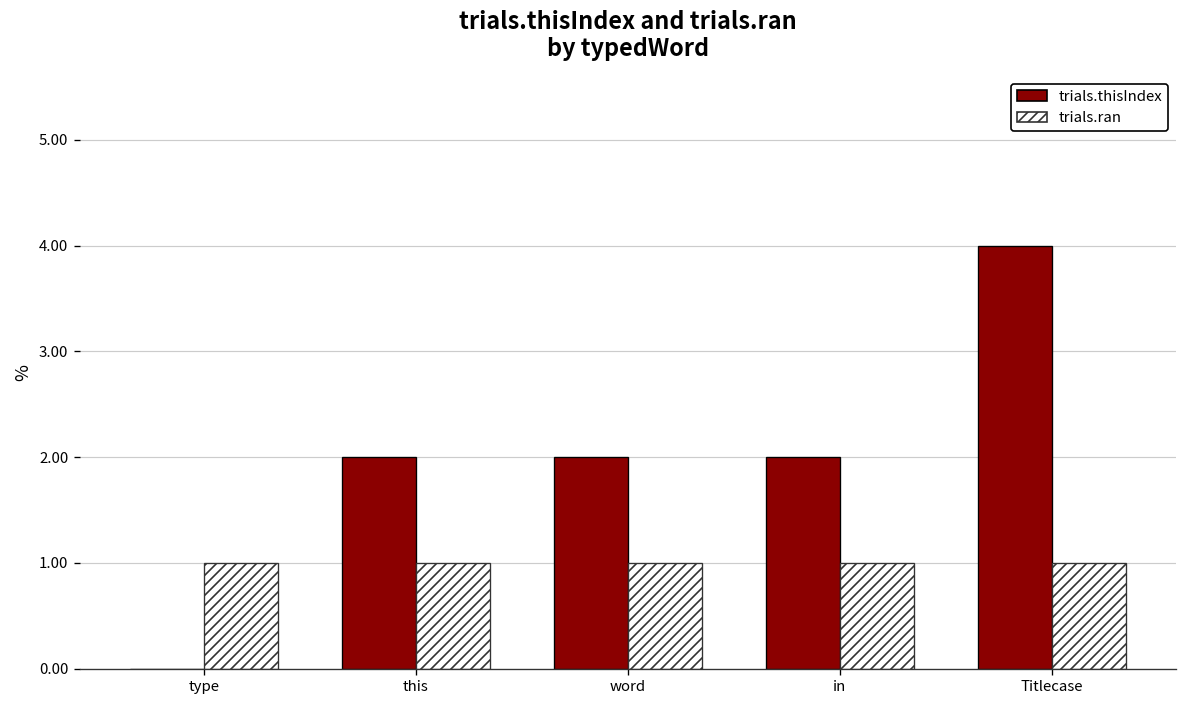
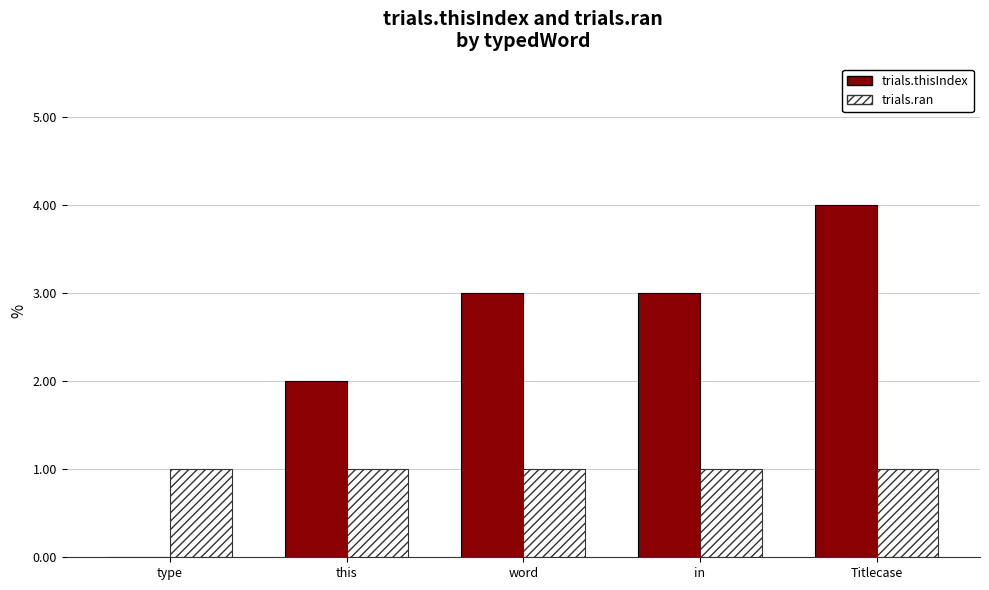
  {
    "trials.thisIndex": {
      "type": 0,
      "this": 2,
-     "word": 2,
-     "in": 2,
+     "word": 3,
+     "in": 3,
      "Titlecase": 4
    },
    "trials.ran": {
      "type": 1,
      "this": 1,
      "word": 1,
      "in": 1,
      "Titlecase": 1
    }
  }
